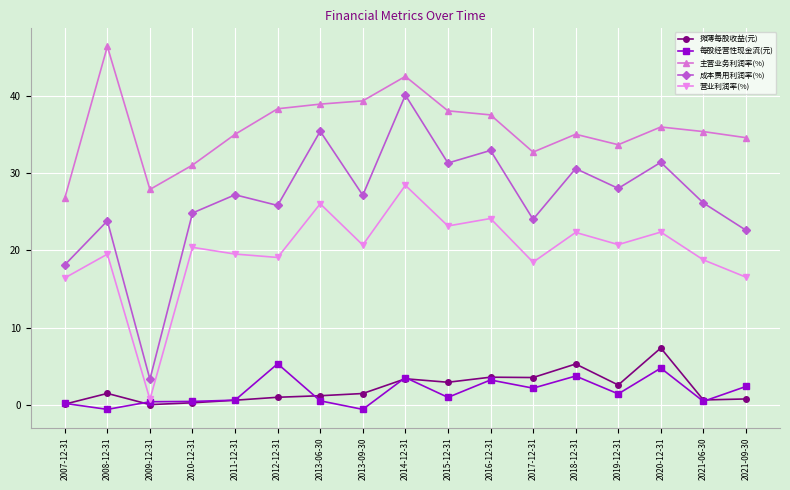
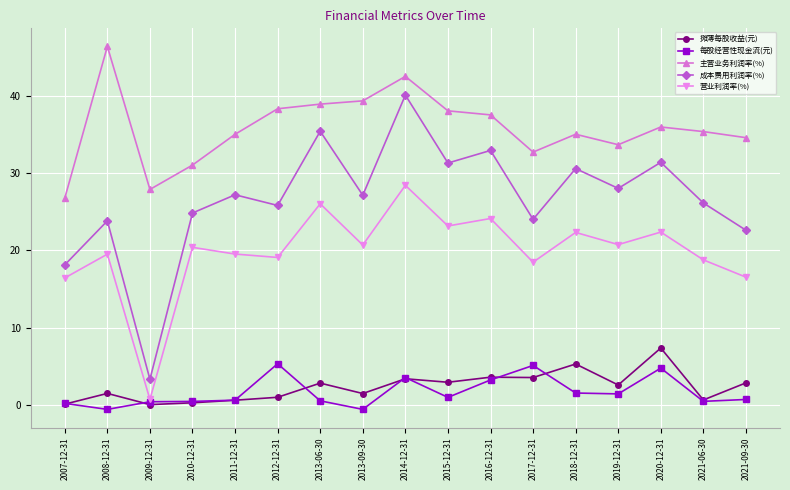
  {
    "摊薄每股收益(元)": {
      "2008-12-31": 1,
      "2009-12-31": 0,
      "2012-12-31": 1,
-     "2013-06-30": 1,
+     "2013-06-30": 3,
      "2013-09-30": 1,
      "2015-12-31": 3,
      "2016-12-31": 4,
      "2017-12-31": 4,
      "2018-12-31": 5,
      "2019-12-31": 3,
      "2020-12-31": 7,
-     "2021-09-30": 1
+     "2021-09-30": 3
    },
    "每股经营性现金流(元)": {
      "2008-12-31": -1,
      "2012-12-31": 5,
      "2013-06-30": 1,
      "2013-09-30": -1,
      "2015-12-31": 1,
      "2016-12-31": 3,
-     "2017-12-31": 2,
-     "2018-12-31": 4,
+     "2017-12-31": 5,
+     "2018-12-31": 2,
      "2019-12-31": 1,
      "2020-12-31": 5,
-     "2021-09-30": 2
+     "2021-09-30": 1
    }
  }
